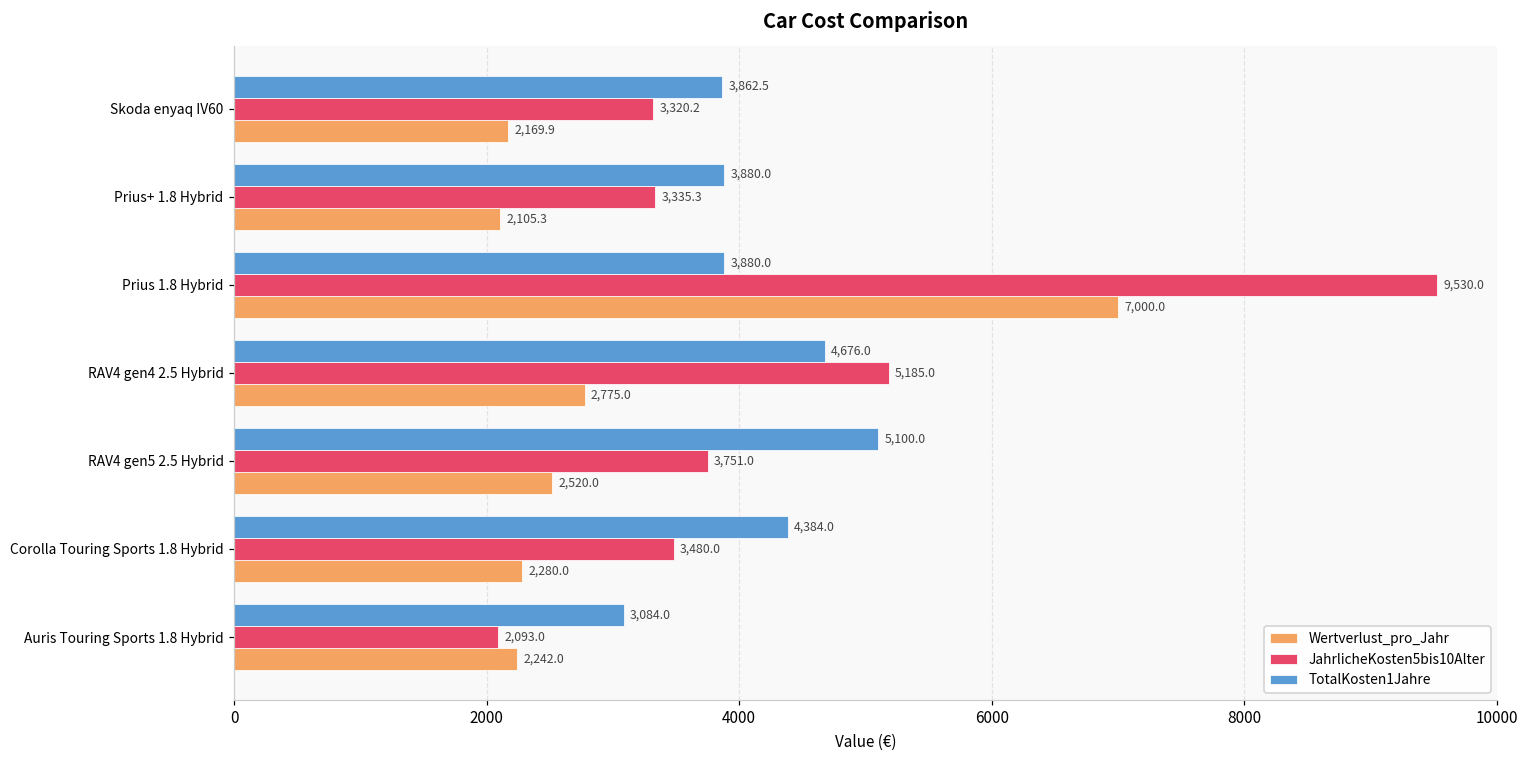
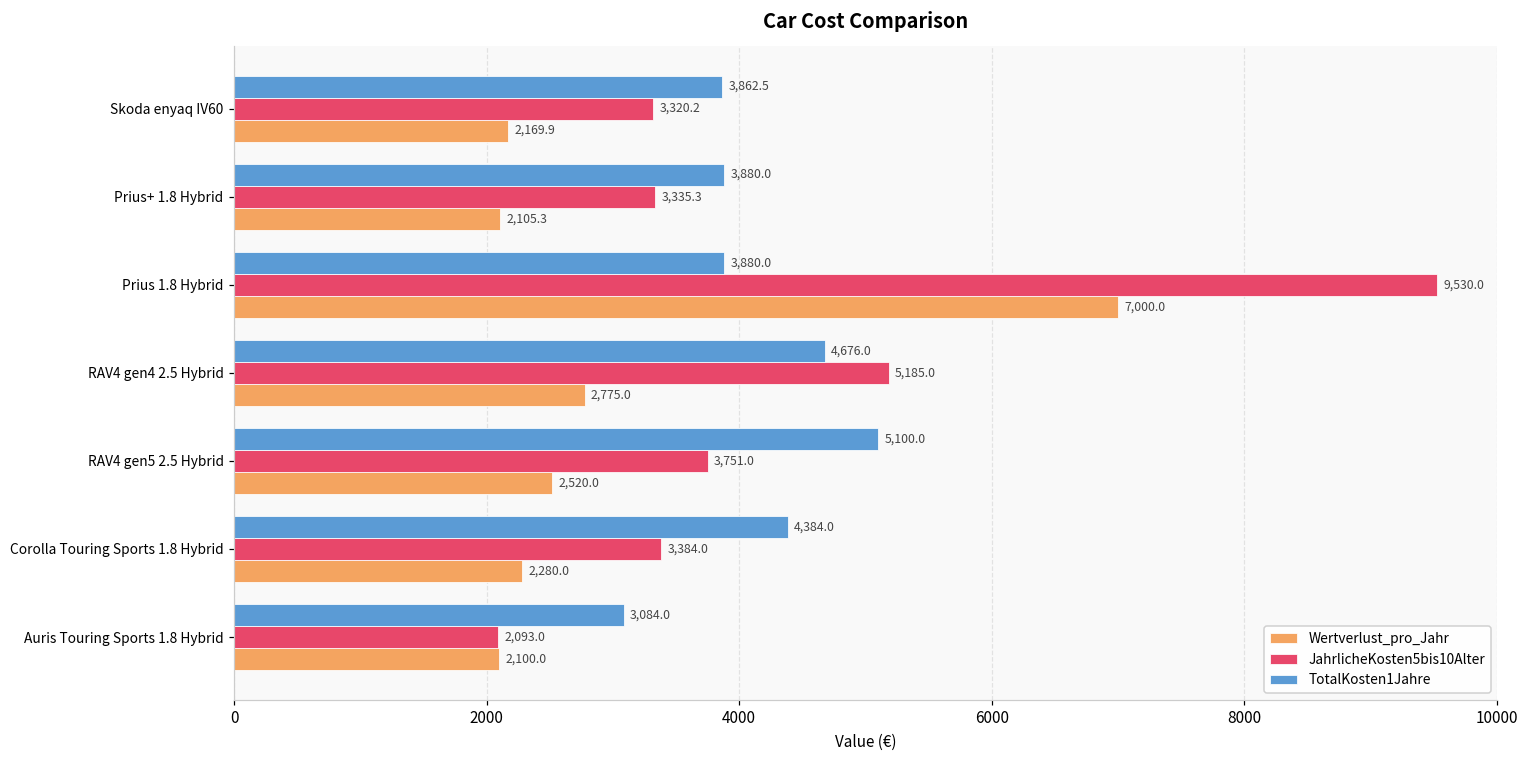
  {
    "Wertverlust_pro_Jahr": {
      "Skoda enyaq IV60": "2,169.9",
      "Prius+ 1.8 Hybrid": "2,105.3",
      "Prius 1.8 Hybrid": "7,000.0",
      "RAV4 gen4 2.5 Hybrid": "2,775.0",
      "RAV4 gen5 2.5 Hybrid": "2,520.0",
      "Corolla Touring Sports 1.8 Hybrid": "2,280.0",
-     "Auris Touring Sports 1.8 Hybrid": "2,242.0"
+     "Auris Touring Sports 1.8 Hybrid": "2,100.0"
    },
    "JahrlicheKosten5bis10Alter": {
      "Skoda enyaq IV60": "3,320.2",
      "Prius+ 1.8 Hybrid": "3,335.3",
      "Prius 1.8 Hybrid": "9,530.0",
      "RAV4 gen4 2.5 Hybrid": "5,185.0",
      "RAV4 gen5 2.5 Hybrid": "3,751.0",
-     "Corolla Touring Sports 1.8 Hybrid": "3,480.0",
+     "Corolla Touring Sports 1.8 Hybrid": "3,384.0",
      "Auris Touring Sports 1.8 Hybrid": "2,093.0"
    },
    "TotalKosten1Jahre": {
      "Skoda enyaq IV60": "3,862.5",
      "Prius+ 1.8 Hybrid": "3,880.0",
      "Prius 1.8 Hybrid": "3,880.0",
      "RAV4 gen4 2.5 Hybrid": "4,676.0",
      "RAV4 gen5 2.5 Hybrid": "5,100.0",
      "Corolla Touring Sports 1.8 Hybrid": "4,384.0",
      "Auris Touring Sports 1.8 Hybrid": "3,084.0"
    }
  }
